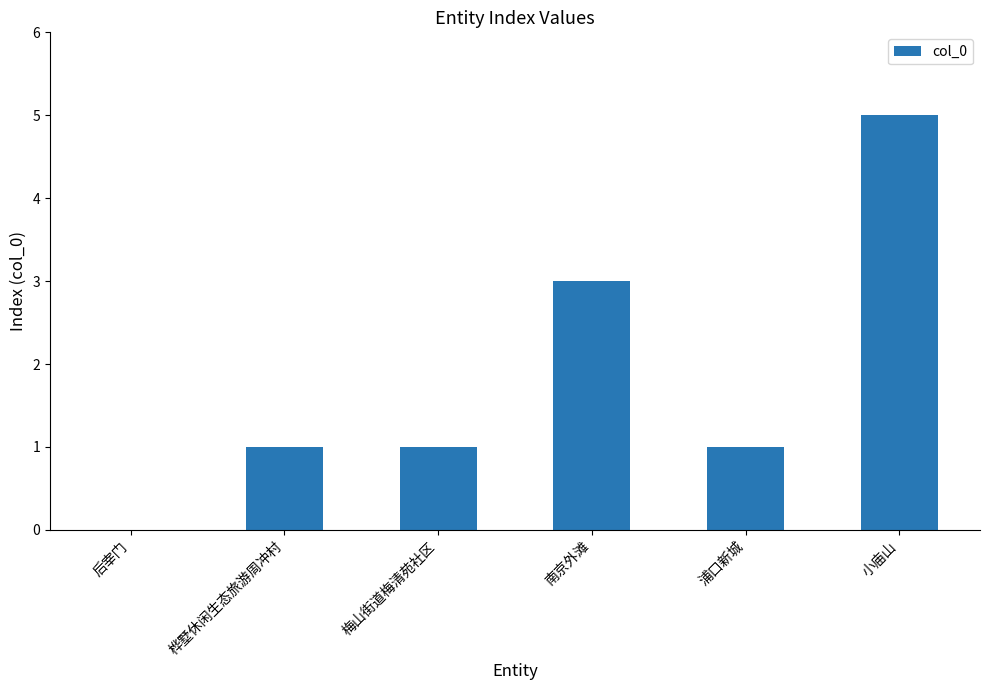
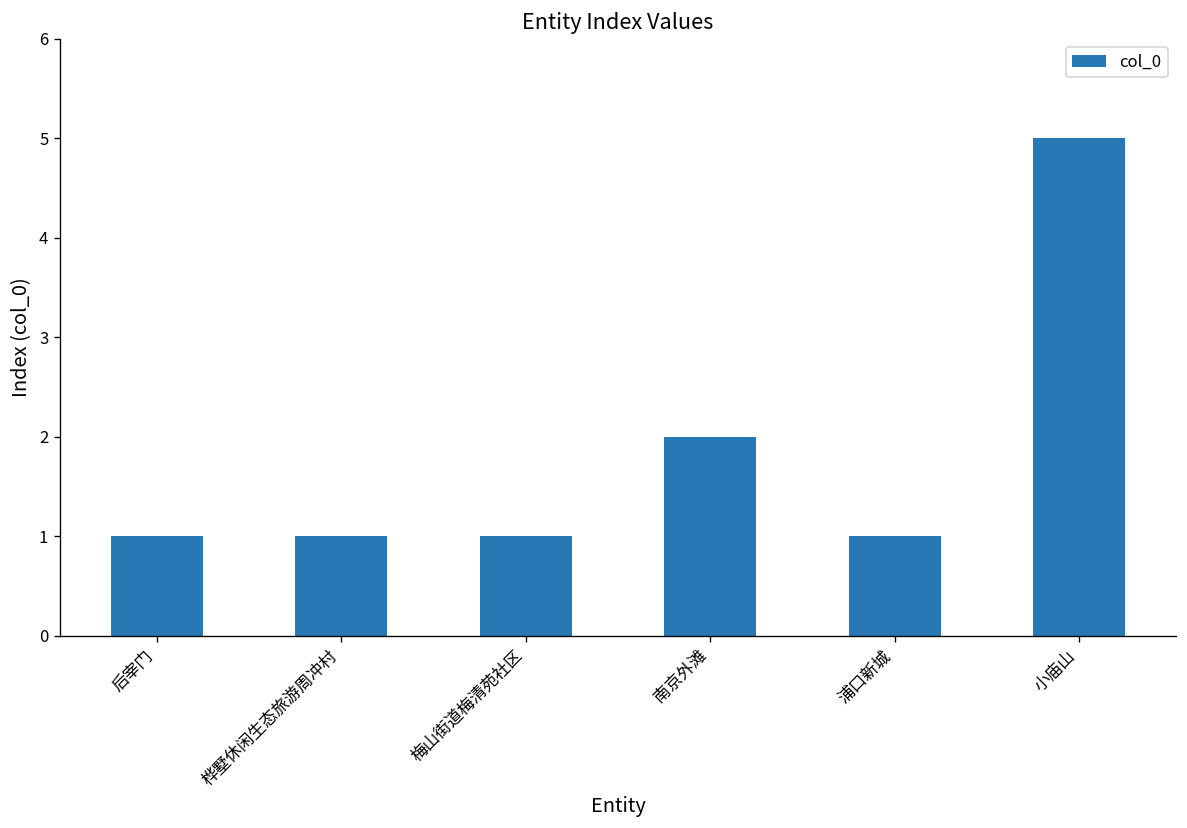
  {
-   "后宰门": 0,
+   "后宰门": 1,
    "桦墅休闲生态旅游周冲村": 1,
    "梅山街道梅清苑社区": 1,
-   "南京外滩": 3,
+   "南京外滩": 2,
    "浦口新城": 1,
    "小庙山": 5
  }
